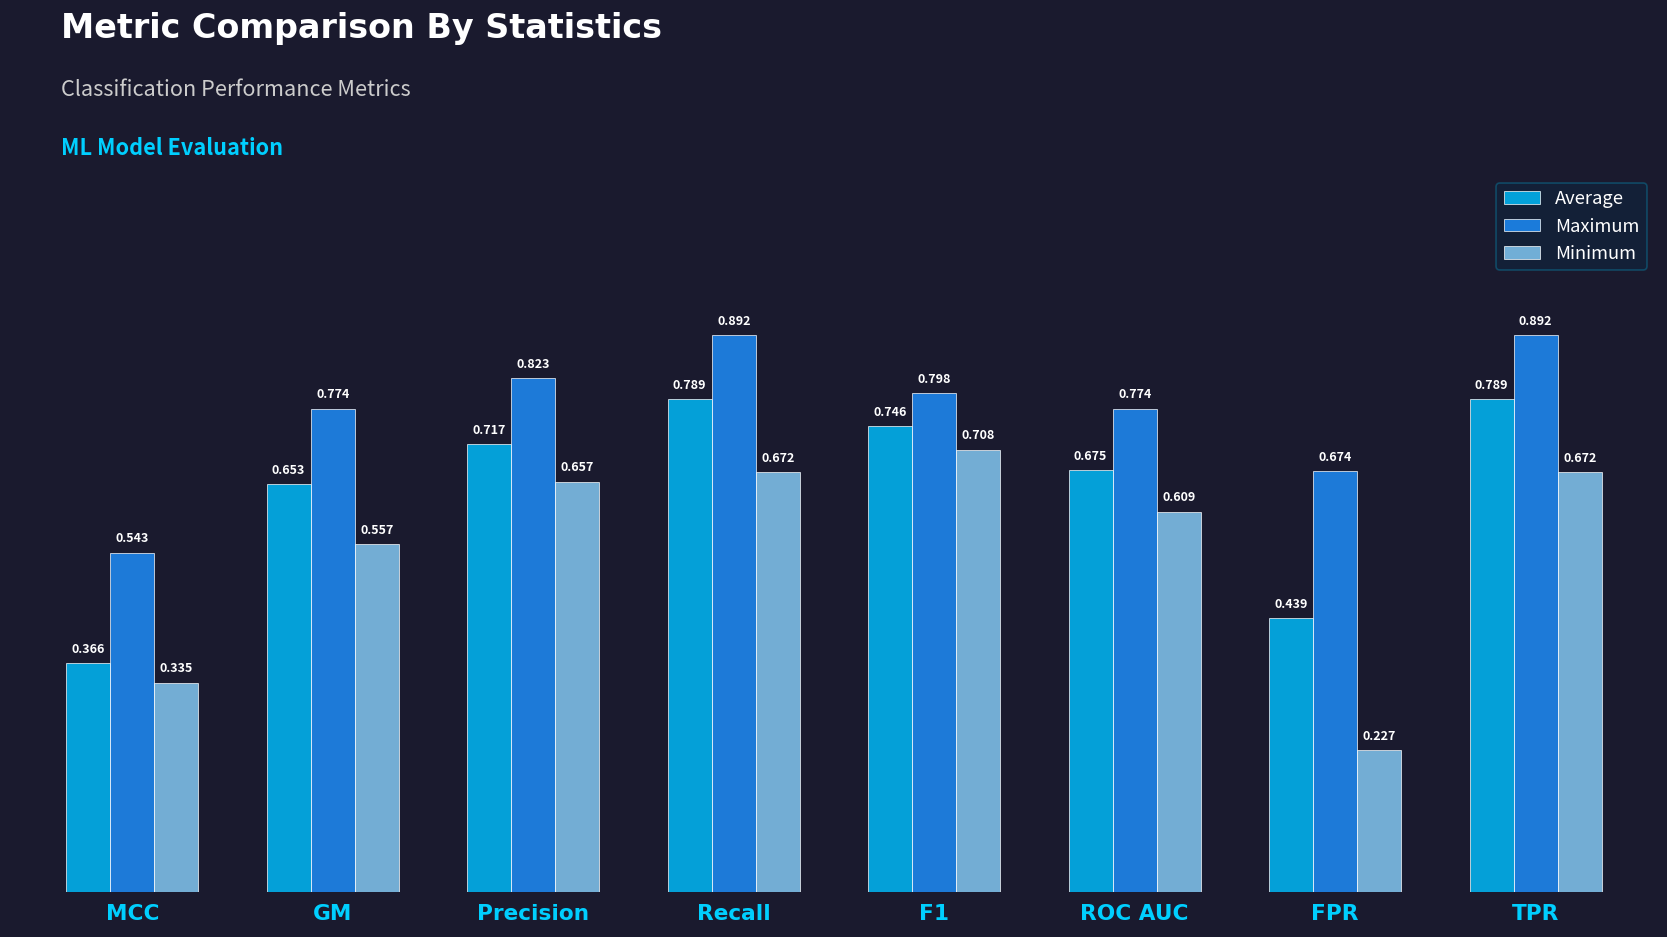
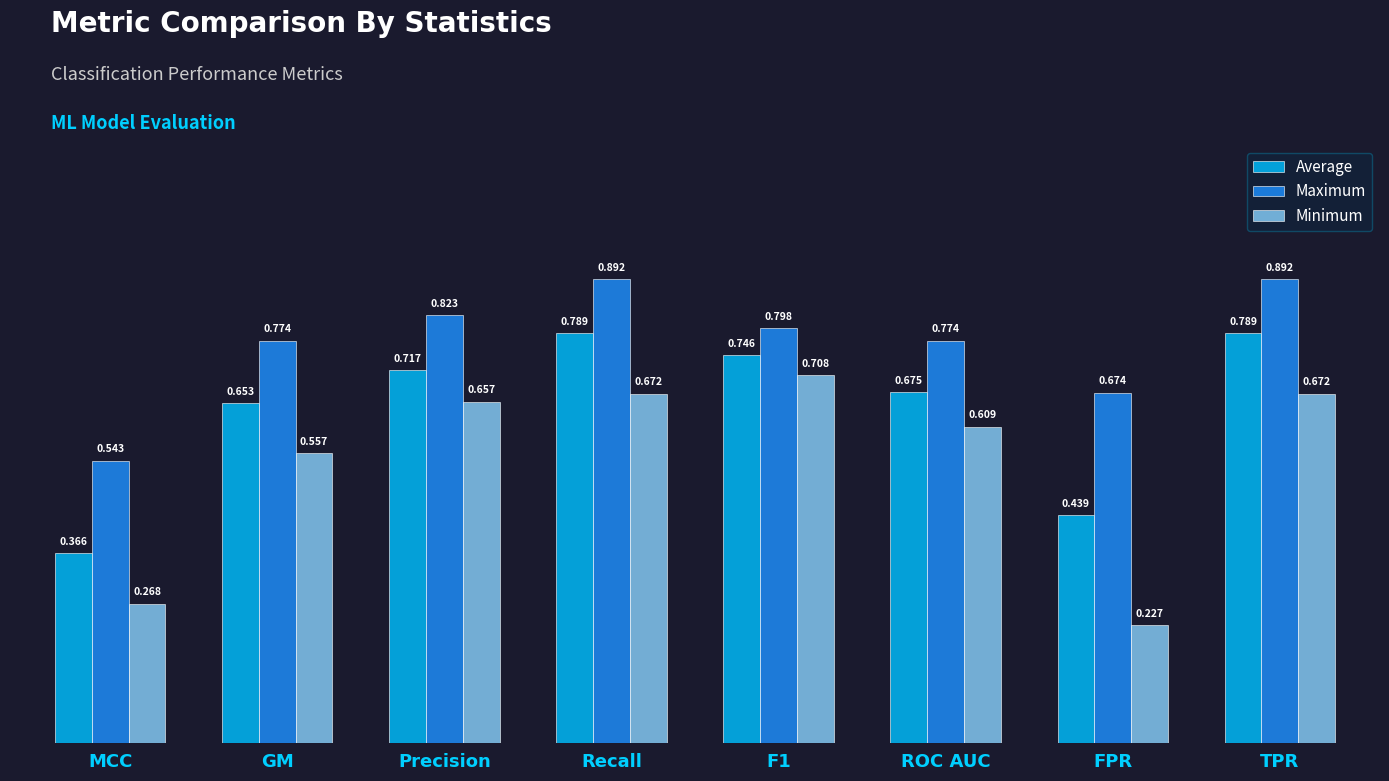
  {
    "Minimum": {
-     "MCC": 0.335,
+     "MCC": 0.268,
      "GM": 0.557,
      "Precision": 0.657,
      "Recall": 0.672,
      "F1": 0.708,
      "ROC AUC": 0.609,
      "FPR": 0.227,
      "TPR": 0.672
    }
  }
